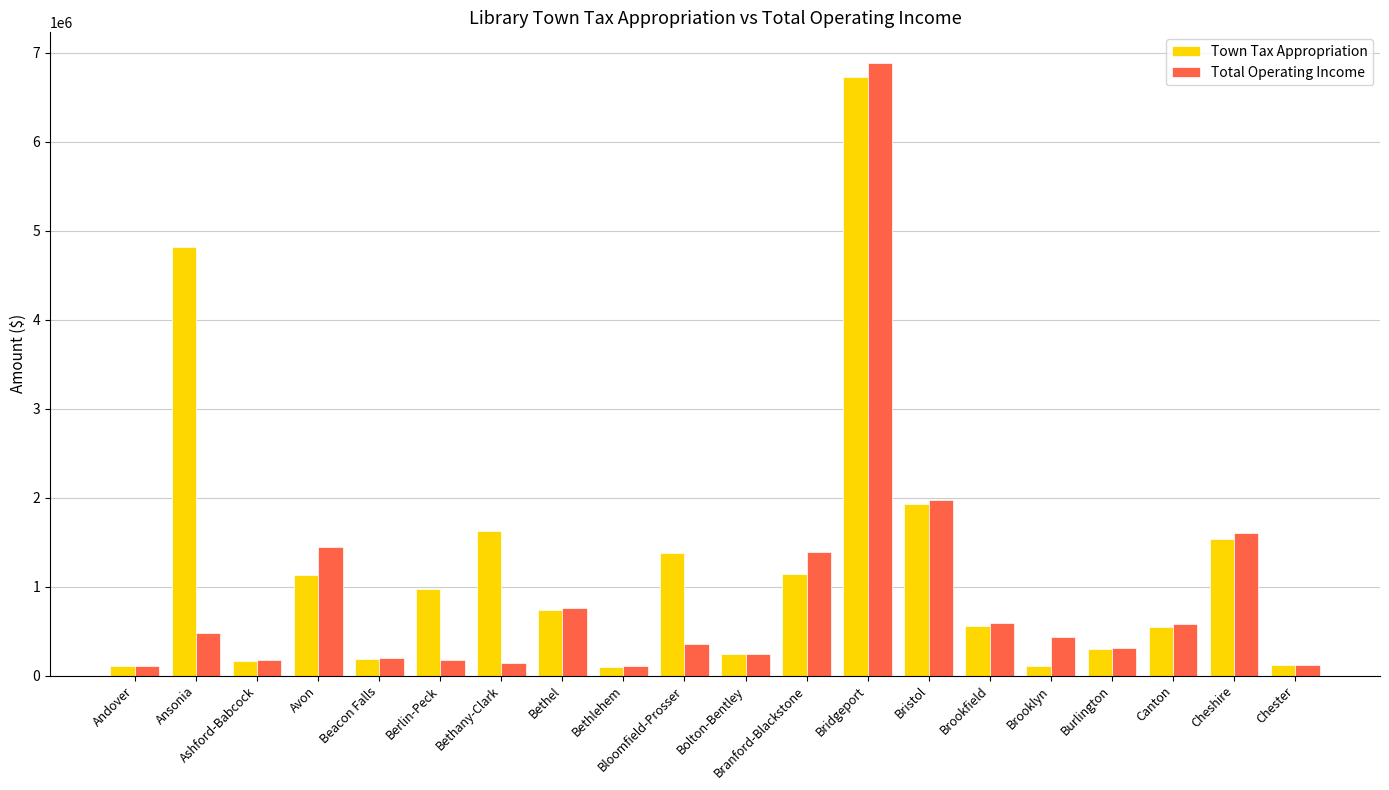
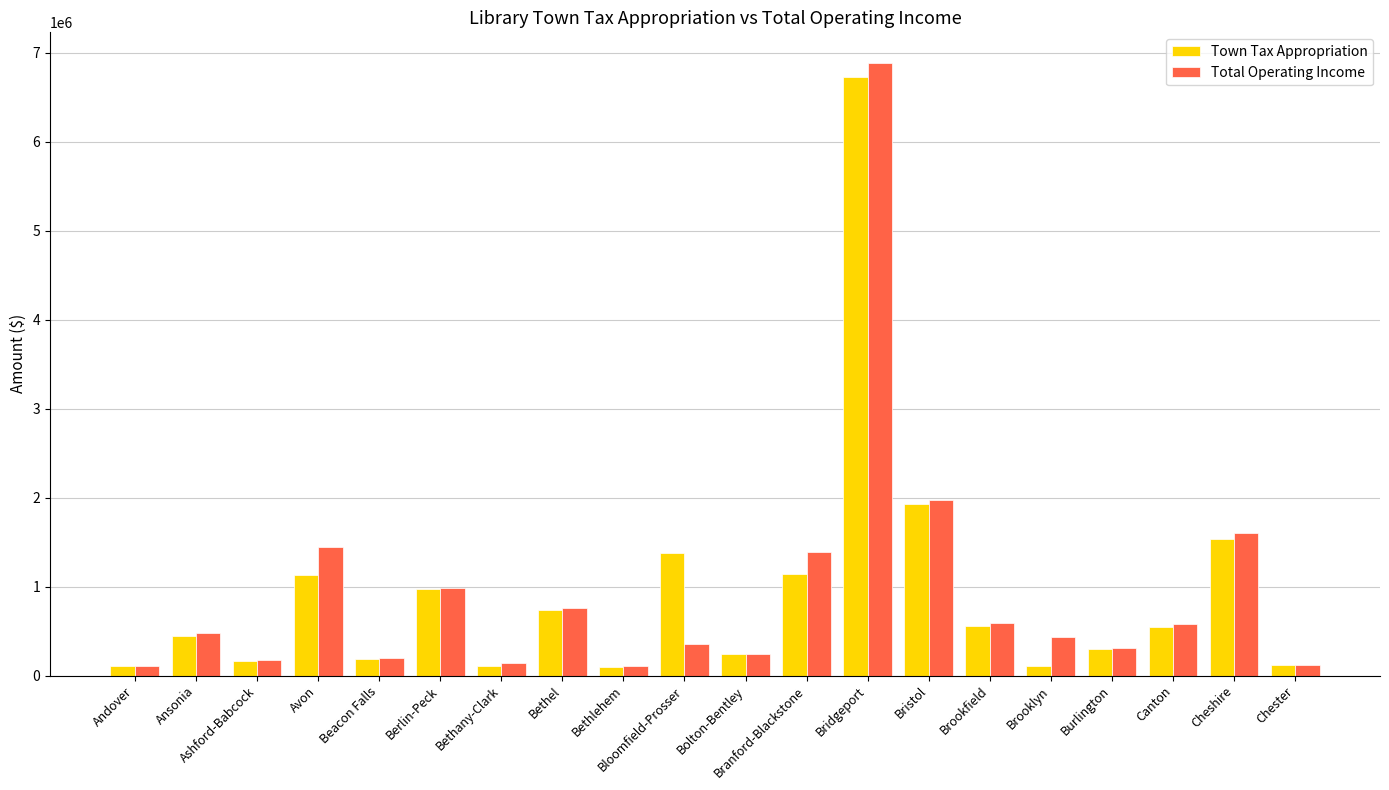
  {
    "Town Tax Appropriation": {
      "Andover": 100000,
-     "Ansonia": 4800000,
+     "Ansonia": 400000,
      "Ashford-Babcock": 200000,
      "Avon": 1100000,
      "Beacon Falls": 200000,
      "Berlin-Peck": 1000000,
-     "Bethany-Clark": 1600000,
+     "Bethany-Clark": 100000,
      "Bethel": 700000,
      "Bethlehem": 100000,
      "Bloomfield-Prosser": 1400000,
      "Bolton-Bentley": 200000,
      "Branford-Blackstone": 1100000,
      "Bridgeport": 6700000,
      "Bristol": 1900000,
      "Brookfield": 600000,
      "Brooklyn": 100000,
      "Burlington": 300000,
      "Canton": 500000,
      "Cheshire": 1500000,
      "Chester": 100000
    },
    "Total Operating Income": {
      "Andover": 100000,
      "Ansonia": 500000,
      "Ashford-Babcock": 200000,
      "Avon": 1400000,
      "Beacon Falls": 200000,
-     "Berlin-Peck": 200000,
+     "Berlin-Peck": 1000000,
      "Bethany-Clark": 100000,
      "Bethel": 800000,
      "Bethlehem": 100000,
      "Bloomfield-Prosser": 400000,
      "Bolton-Bentley": 200000,
      "Branford-Blackstone": 1400000,
      "Bridgeport": 6900000,
      "Bristol": 2000000,
      "Brookfield": 600000,
      "Brooklyn": 400000,
      "Burlington": 300000,
      "Canton": 600000,
      "Cheshire": 1600000,
      "Chester": 100000
    }
  }
